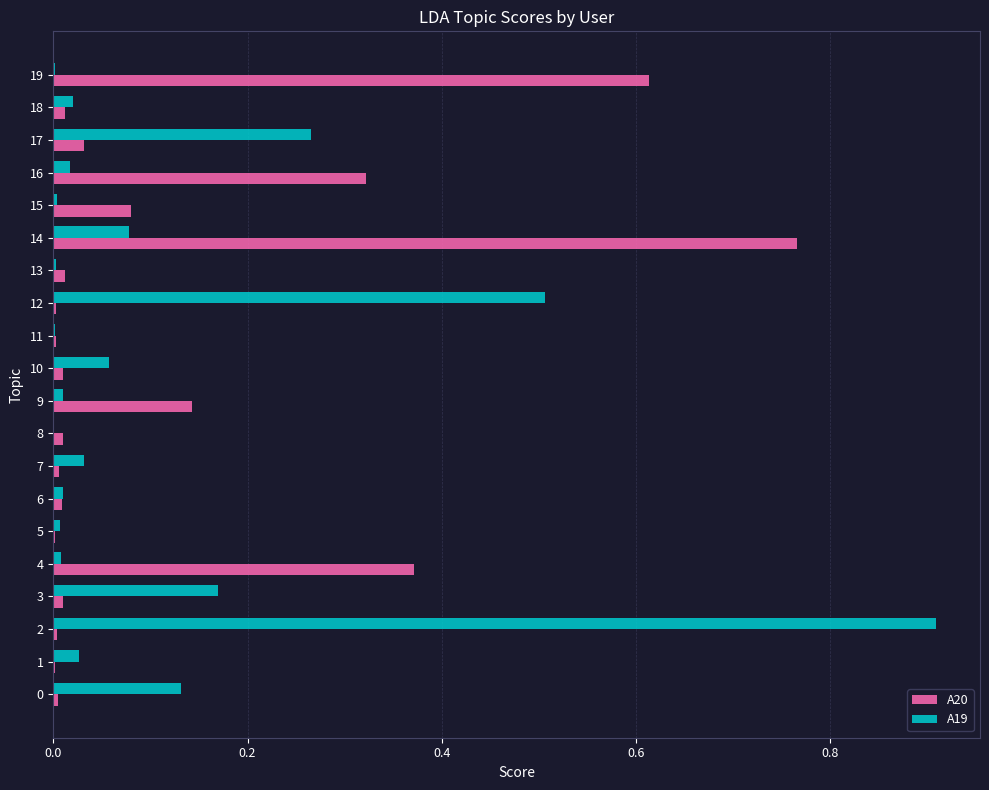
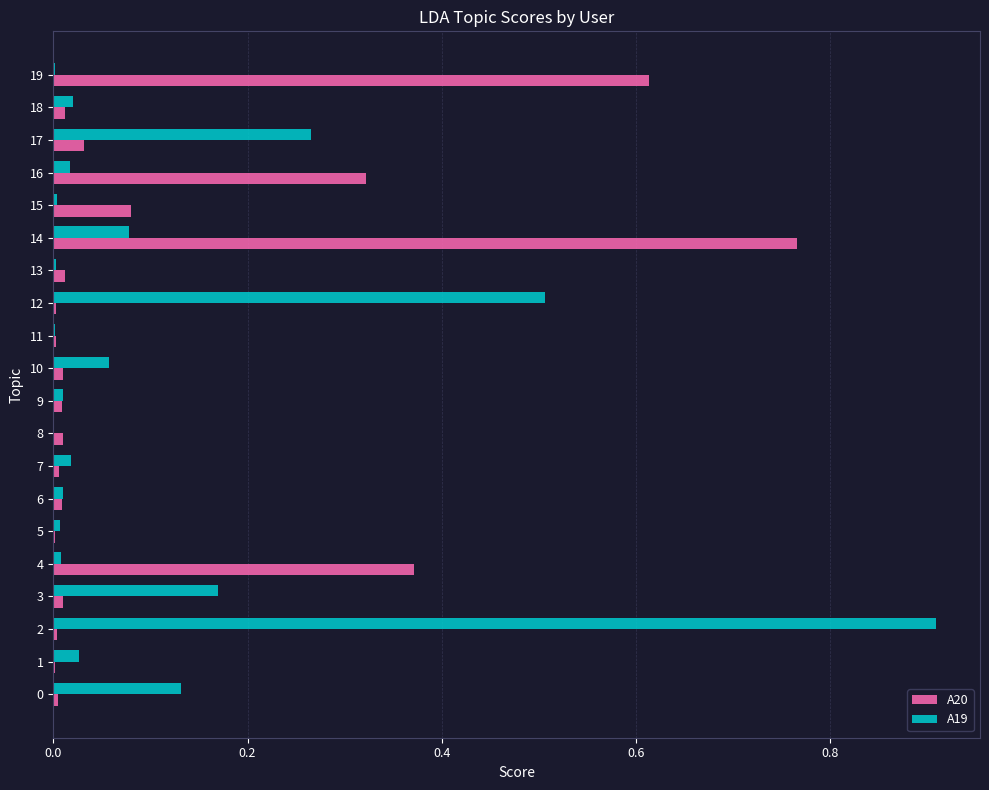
  {
    "A20": {
      "19": 0.61,
      "18": 0.01,
      "17": 0.03,
      "16": 0.32,
      "15": 0.08,
      "14": 0.77,
      "13": 0.01,
      "12": 0.00,
      "11": 0.00,
      "10": 0.01,
-     "9": 0.14,
+     "9": 0.01,
      "8": 0.01,
      "7": 0.01,
      "6": 0.01,
      "4": 0.37,
      "3": 0.01,
      "2": 0.00,
      "0": 0.01
    },
    "A19": {
      "18": 0.02,
      "17": 0.27,
      "16": 0.02,
      "15": 0.00,
      "14": 0.08,
      "13": 0.00,
      "12": 0.51,
      "10": 0.06,
      "9": 0.01,
-     "7": 0.03,
+     "7": 0.02,
      "6": 0.01,
      "5": 0.01,
      "4": 0.01,
      "3": 0.17,
      "2": 0.91,
      "1": 0.03,
      "0": 0.13
    }
  }
